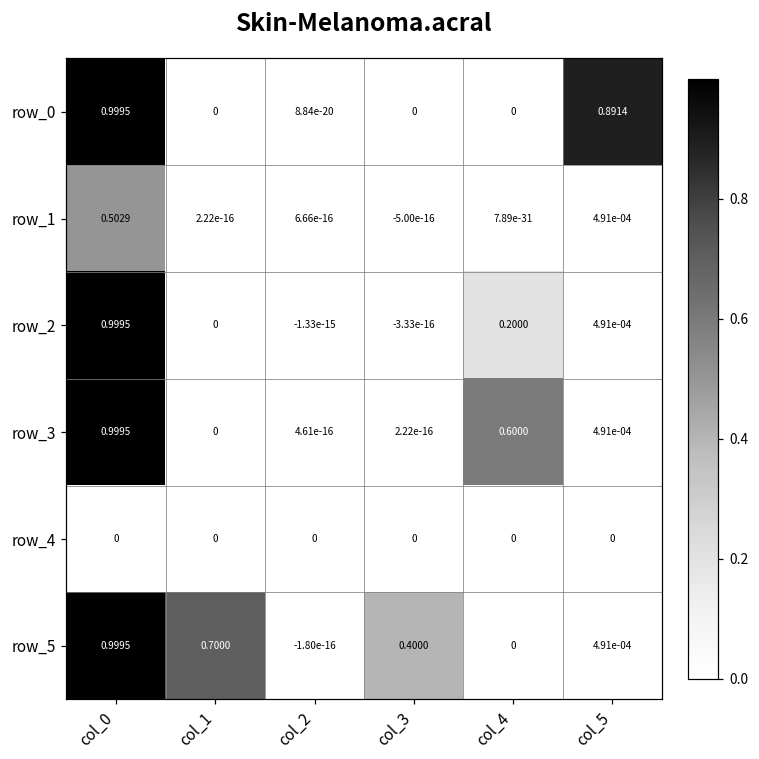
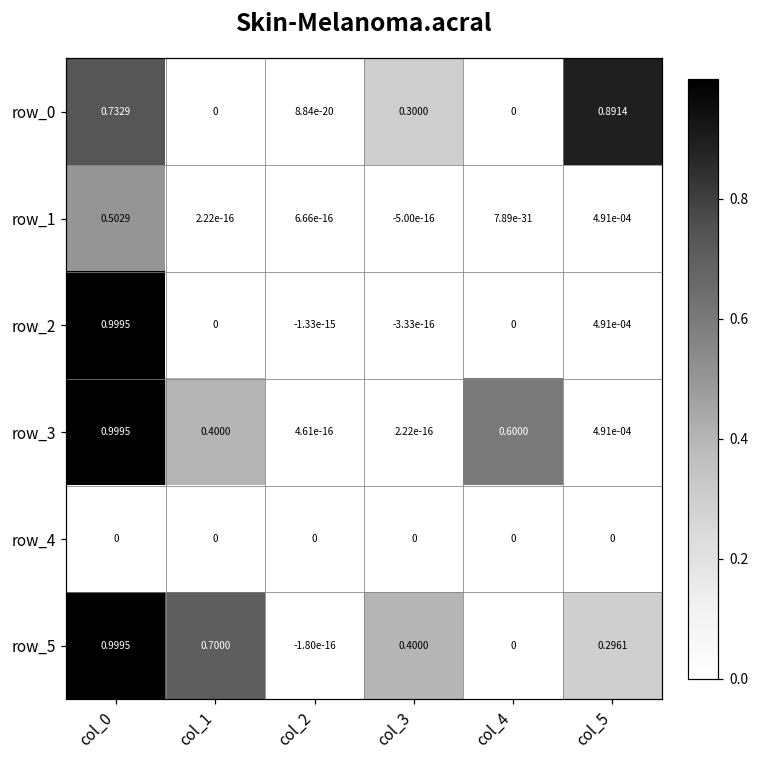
  {
    "row_0": {
-     "col_0": "0.9995",
+     "col_0": "0.7329",
      "col_1": "0",
      "col_2": "8.84e-20",
-     "col_3": "0",
+     "col_3": "0.3000",
      "col_4": "0",
      "col_5": "0.8914"
    },
    "row_1": {
      "col_0": "0.5029",
      "col_1": "2.22e-16",
      "col_2": "6.66e-16",
      "col_3": "-5.00e-16",
      "col_4": "7.89e-31",
      "col_5": "4.91e-04"
    },
    "row_2": {
      "col_0": "0.9995",
      "col_1": "0",
      "col_2": "-1.33e-15",
      "col_3": "-3.33e-16",
-     "col_4": "0.2000",
+     "col_4": "0",
      "col_5": "4.91e-04"
    },
    "row_3": {
      "col_0": "0.9995",
-     "col_1": "0",
+     "col_1": "0.4000",
      "col_2": "4.61e-16",
      "col_3": "2.22e-16",
      "col_4": "0.6000",
      "col_5": "4.91e-04"
    },
    "row_4": {
      "col_0": "0",
      "col_1": "0",
      "col_2": "0",
      "col_3": "0",
      "col_4": "0",
      "col_5": "0"
    },
    "row_5": {
      "col_0": "0.9995",
      "col_1": "0.7000",
      "col_2": "-1.80e-16",
      "col_3": "0.4000",
      "col_4": "0",
-     "col_5": "4.91e-04"
+     "col_5": "0.2961"
    }
  }
